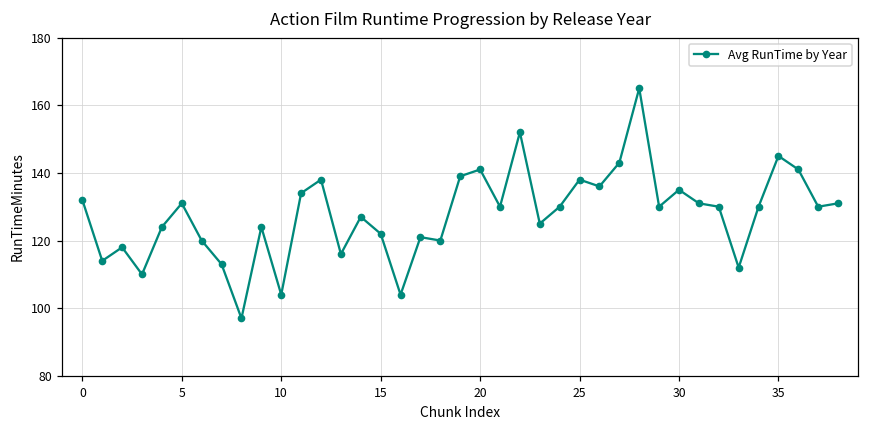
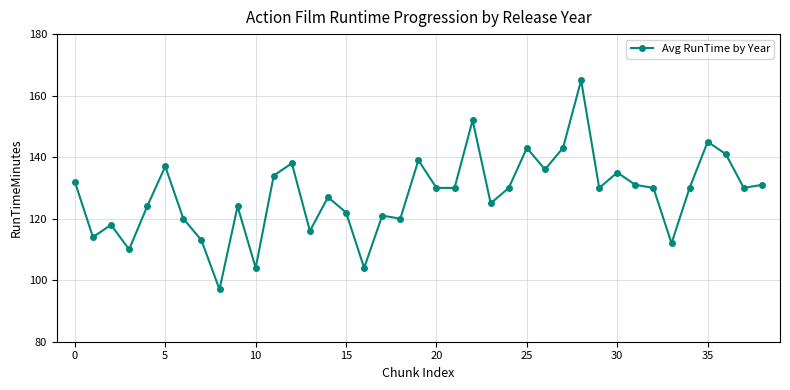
  {
    "0": 132,
-   "5": 131,
+   "5": 137,
    "10": 104,
    "15": 122,
-   "20": 141,
-   "25": 138,
+   "20": 130,
+   "25": 143,
    "30": 135,
    "35": 145
  }
